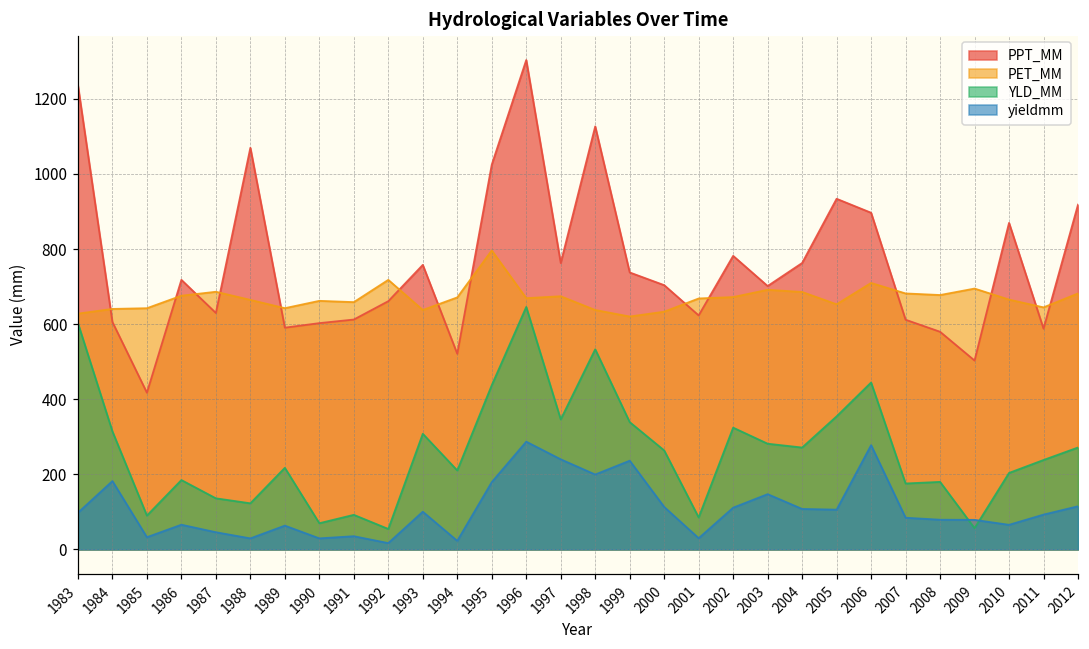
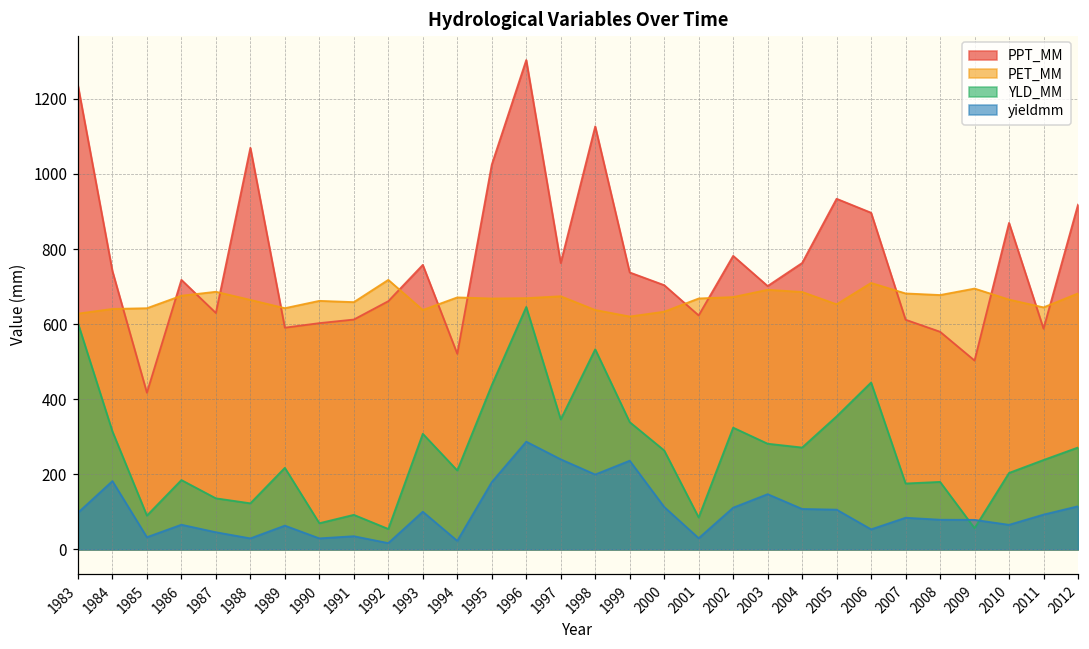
  {
    "PPT_MM": {
      "1983": 1240,
-     "1984": 610,
+     "1984": 740,
      "1985": 420,
      "1986": 720,
      "1987": 630,
      "1988": 1070,
      "1989": 590,
      "1990": 600,
      "1991": 610,
      "1992": 660,
      "1993": 760,
      "1994": 520,
      "1995": 1020,
      "1996": 1300,
      "1997": 760,
      "1998": 1130,
      "1999": 740,
      "2000": 700,
      "2001": 620,
      "2002": 780,
      "2003": 700,
      "2004": 760,
      "2005": 930,
      "2006": 900,
      "2007": 610,
      "2008": 580,
      "2009": 500,
      "2010": 870,
      "2011": 590,
      "2012": 920
    },
    "PET_MM": {
      "1983": 630,
      "1984": 640,
      "1985": 640,
      "1986": 680,
      "1987": 690,
      "1988": 660,
      "1989": 640,
      "1990": 660,
      "1991": 660,
      "1992": 720,
      "1993": 640,
      "1994": 670,
-     "1995": 800,
+     "1995": 670,
      "1996": 670,
      "1997": 670,
      "1998": 640,
      "1999": 620,
      "2000": 630,
      "2001": 670,
      "2002": 670,
      "2003": 690,
      "2004": 690,
      "2005": 650,
      "2006": 710,
      "2007": 680,
      "2008": 680,
      "2009": 690,
      "2010": 670,
      "2011": 640,
      "2012": 680
    },
    "YLD_MM": {
      "1983": 600,
      "1984": 310,
      "1985": 90,
      "1986": 180,
      "1987": 140,
      "1988": 120,
      "1989": 220,
      "1990": 70,
      "1991": 90,
      "1992": 50,
      "1993": 310,
      "1994": 210,
      "1995": 440,
      "1996": 650,
      "1997": 350,
      "1998": 530,
      "1999": 340,
      "2000": 260,
      "2001": 90,
      "2002": 320,
      "2003": 280,
      "2004": 270,
      "2005": 350,
      "2006": 440,
      "2007": 180,
      "2008": 180,
      "2009": 60,
      "2010": 200,
      "2011": 240,
      "2012": 270
    },
    "yieldmm": {
      "1983": 100,
      "1984": 180,
      "1985": 30,
      "1986": 70,
      "1987": 50,
      "1988": 30,
      "1989": 60,
      "1990": 30,
      "1991": 40,
      "1992": 20,
      "1993": 100,
      "1994": 20,
      "1995": 180,
      "1996": 290,
      "1997": 240,
      "1998": 200,
      "1999": 240,
      "2000": 110,
      "2001": 30,
      "2002": 110,
      "2003": 150,
      "2004": 110,
      "2005": 110,
-     "2006": 280,
+     "2006": 50,
      "2007": 80,
      "2008": 80,
      "2009": 80,
      "2010": 70,
      "2011": 90,
      "2012": 110
    }
  }
